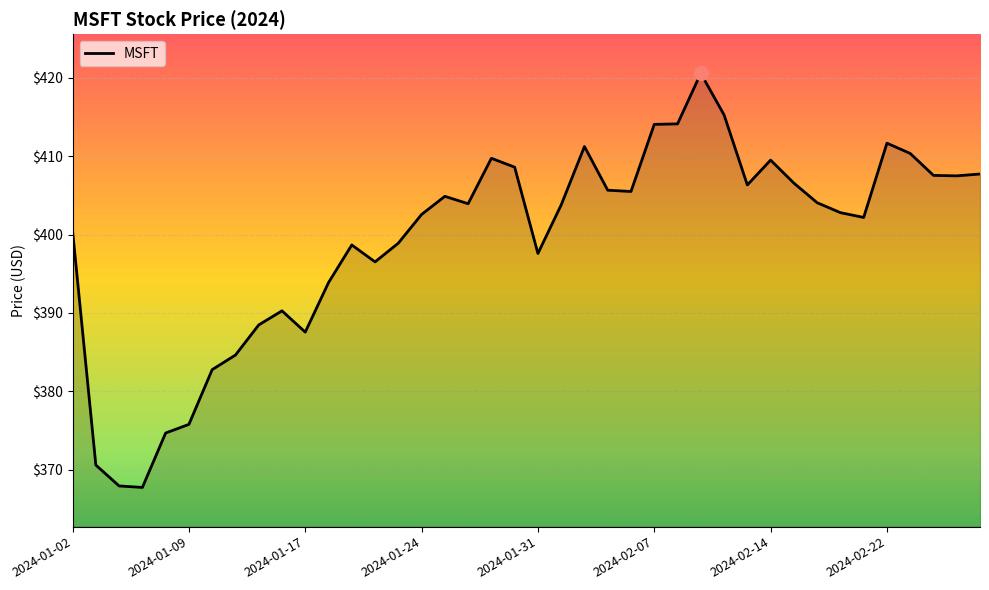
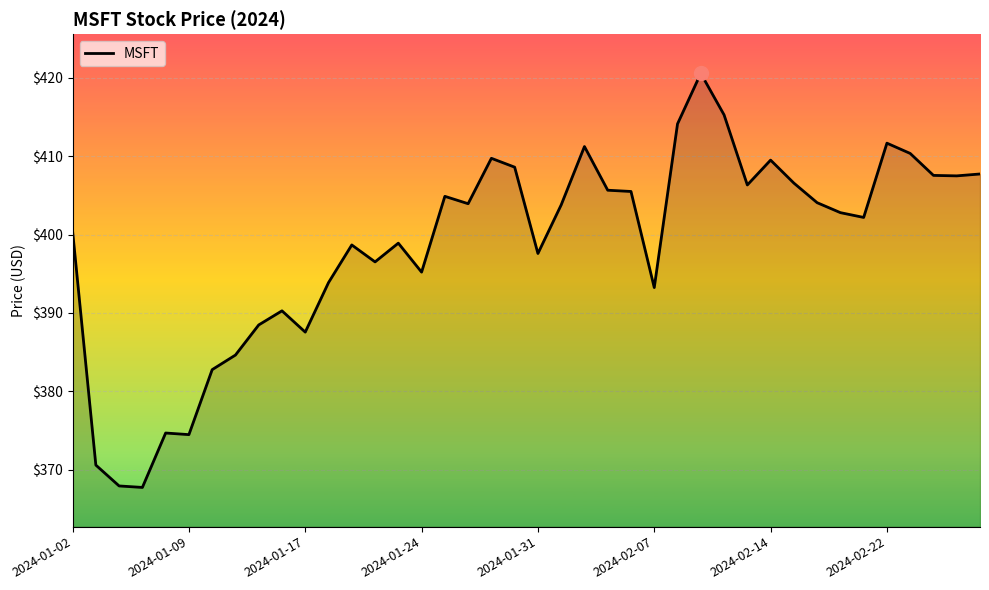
  {
    "MSFT": {
      "2024-01-02": "$400",
-     "2024-01-09": "$376",
+     "2024-01-09": "$374",
      "2024-01-17": "$388",
-     "2024-01-24": "$403",
+     "2024-01-24": "$395",
      "2024-01-31": "$398",
-     "2024-02-07": "$414",
+     "2024-02-07": "$393",
      "2024-02-14": "$409",
      "2024-02-22": "$412"
    }
  }
